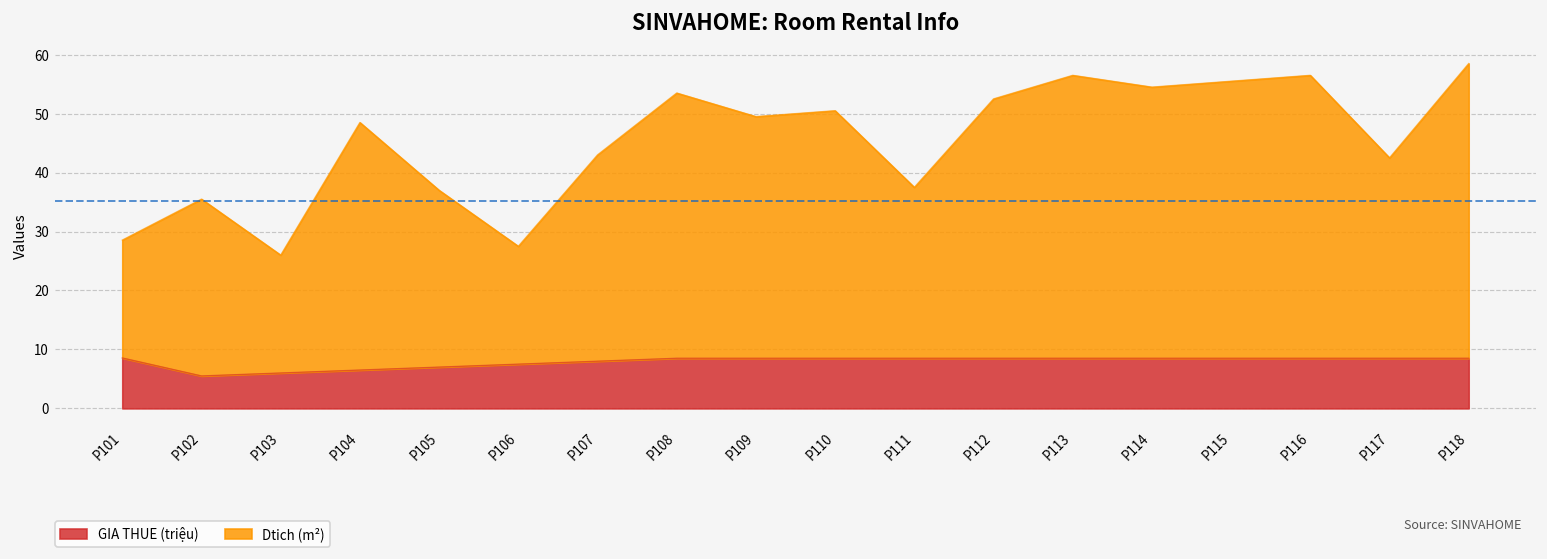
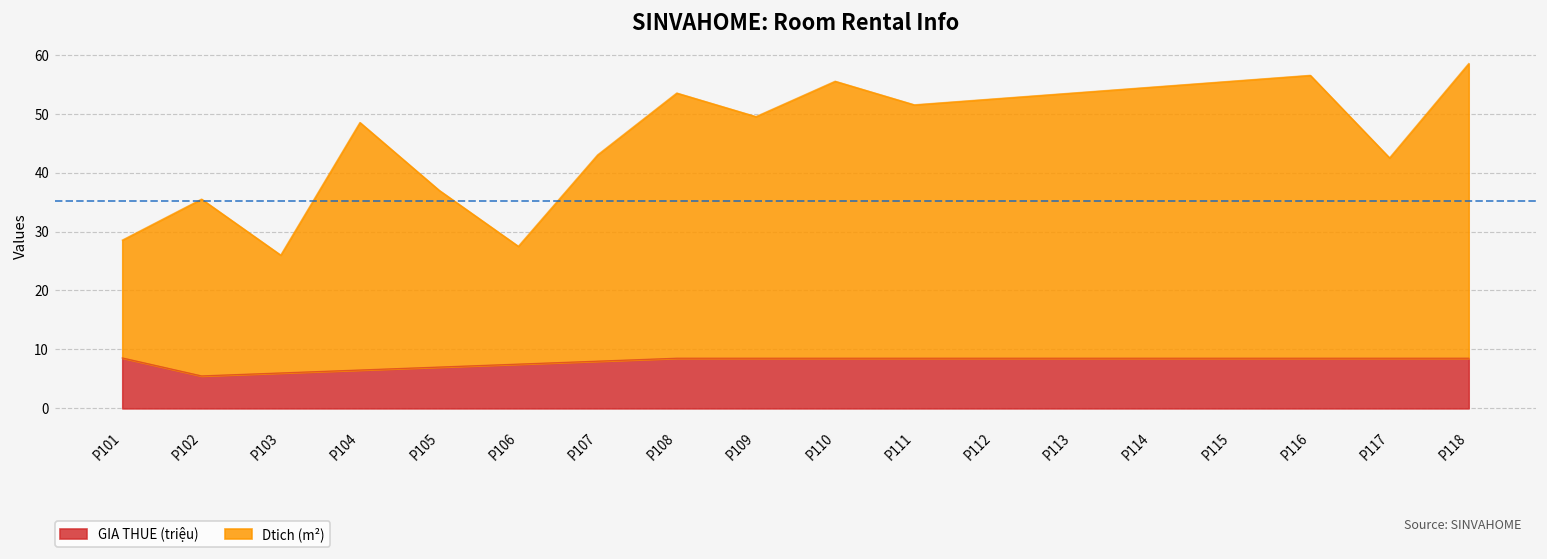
  {
    "GIA THUE (triệu)": {
      "P101": 9,
      "P102": 6,
      "P103": 6,
      "P104": 7,
      "P105": 7,
      "P106": 8,
      "P107": 8,
      "P108": 9,
      "P109": 9,
      "P110": 9,
      "P111": 9,
      "P112": 9,
      "P113": 9,
      "P114": 9,
      "P115": 9,
      "P116": 9,
      "P117": 9,
      "P118": 9
    },
    "Dtich (m²)": {
      "P101": 20,
      "P102": 30,
      "P103": 20,
      "P104": 42,
      "P105": 30,
      "P106": 20,
      "P107": 35,
      "P108": 45,
      "P109": 41,
-     "P110": 42,
-     "P111": 29,
+     "P110": 47,
+     "P111": 43,
      "P112": 44,
-     "P113": 48,
+     "P113": 45,
      "P114": 46,
      "P115": 47,
      "P116": 48,
      "P117": 34,
      "P118": 50
    }
  }
